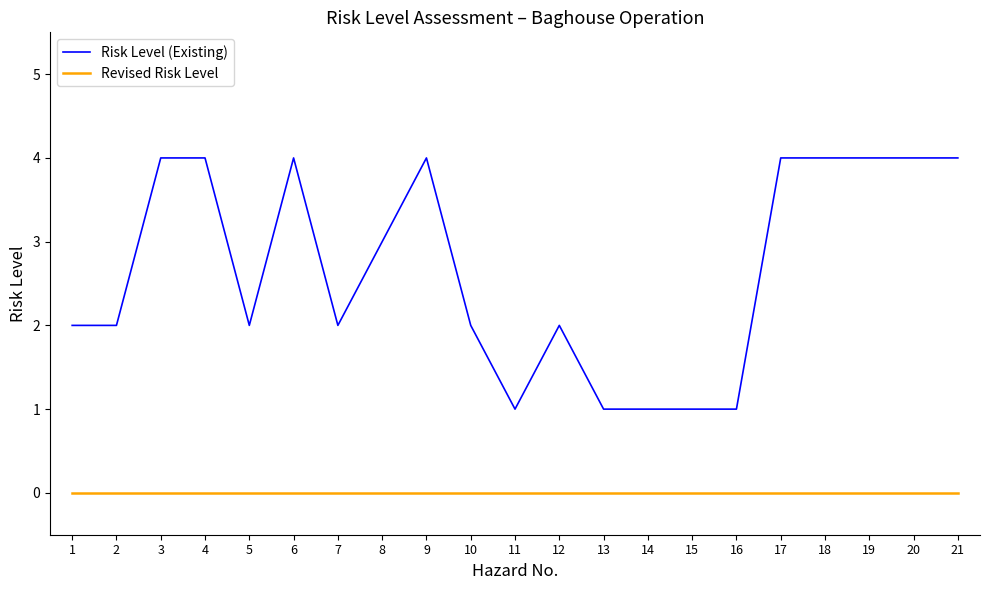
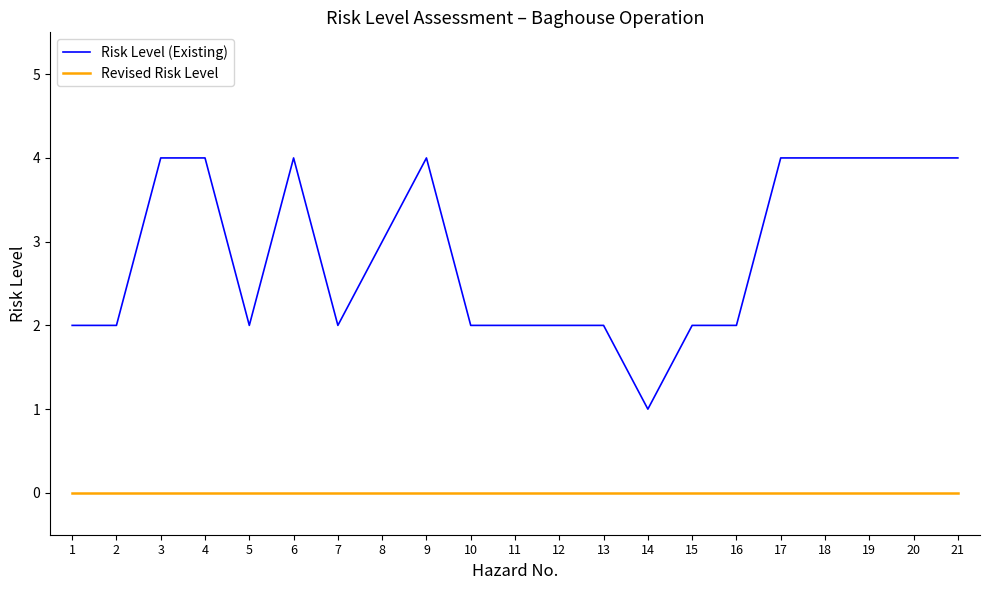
  {
    "Risk Level (Existing)": {
      "1": 2,
      "2": 2,
      "3": 4,
      "4": 4,
      "5": 2,
      "6": 4,
      "7": 2,
      "8": 3,
      "9": 4,
      "10": 2,
-     "11": 1,
+     "11": 2,
      "12": 2,
-     "13": 1,
+     "13": 2,
      "14": 1,
-     "15": 1,
-     "16": 1,
+     "15": 2,
+     "16": 2,
      "17": 4,
      "18": 4,
      "19": 4,
      "20": 4,
      "21": 4
    },
    "Revised Risk Level": {
      "1": 0,
      "2": 0,
      "3": 0,
      "4": 0,
      "5": 0,
      "6": 0,
      "7": 0,
      "8": 0,
      "9": 0,
      "10": 0,
      "11": 0,
      "12": 0,
      "13": 0,
      "14": 0,
      "15": 0,
      "16": 0,
      "17": 0,
      "18": 0,
      "19": 0,
      "20": 0,
      "21": 0
    }
  }
